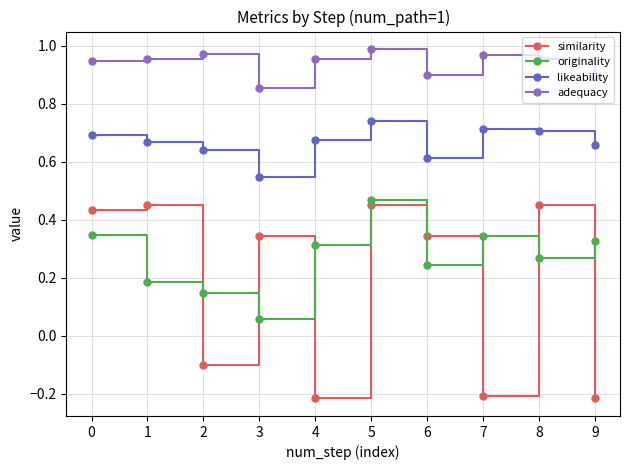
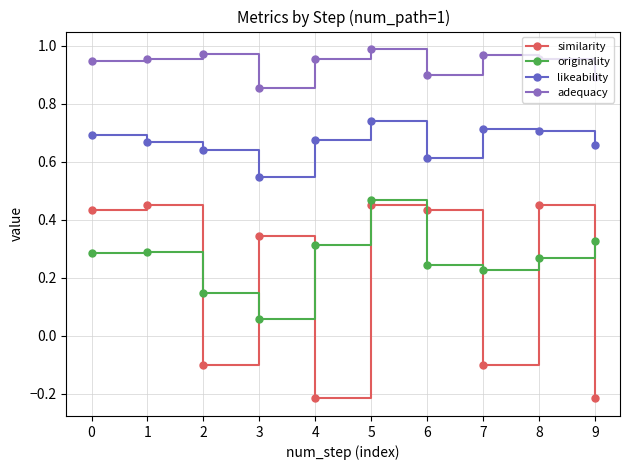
  {
    "similarity": {
      "0": 0.43,
      "1": 0.45,
      "2": -0.10,
      "3": 0.34,
      "4": -0.22,
      "5": 0.45,
-     "6": 0.34,
-     "7": -0.21,
+     "6": 0.43,
+     "7": -0.10,
      "8": 0.45,
      "9": -0.22
    },
    "originality": {
-     "0": 0.35,
-     "1": 0.18,
+     "0": 0.29,
+     "1": 0.29,
      "2": 0.15,
      "3": 0.06,
      "4": 0.31,
      "5": 0.47,
      "6": 0.25,
-     "7": 0.34,
+     "7": 0.23,
      "8": 0.27,
      "9": 0.33
    }
  }
